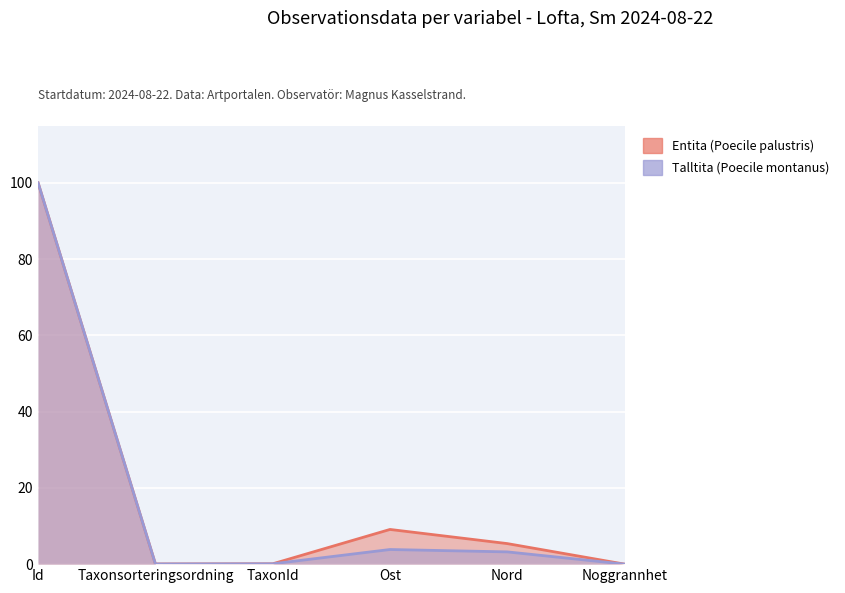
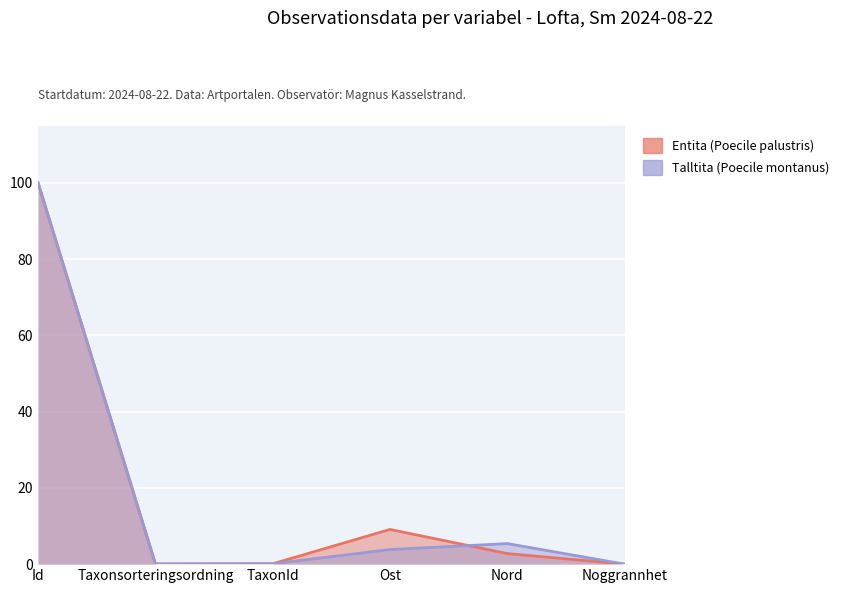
  {
    "Entita (Poecile palustris)": {
      "Ost": 9,
-     "Nord": 5
+     "Nord": 3
    },
    "Talltita (Poecile montanus)": {
      "Ost": 4,
-     "Nord": 3
+     "Nord": 5
    }
  }
